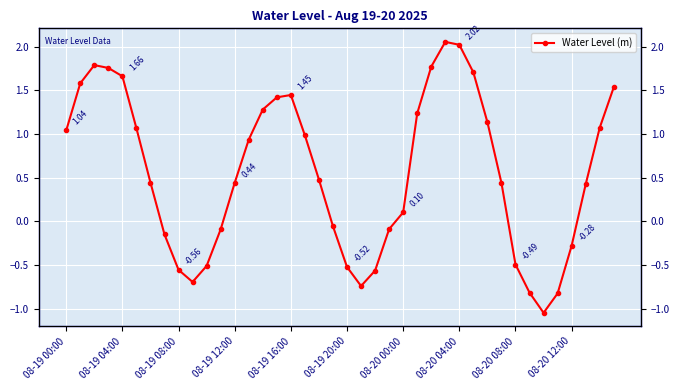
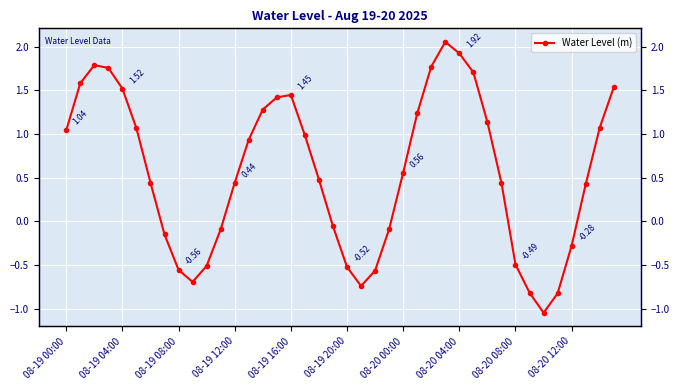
  {
    "08-19 00:00": 1.04,
-   "08-19 04:00": 1.66,
+   "08-19 04:00": 1.52,
    "08-19 08:00": -0.56,
    "08-19 12:00": 0.44,
    "08-19 16:00": 1.45,
    "08-19 20:00": -0.52,
-   "08-20 00:00": 0.10,
-   "08-20 04:00": 2.02,
+   "08-20 00:00": 0.56,
+   "08-20 04:00": 1.92,
    "08-20 08:00": -0.49,
    "08-20 12:00": -0.28
  }
